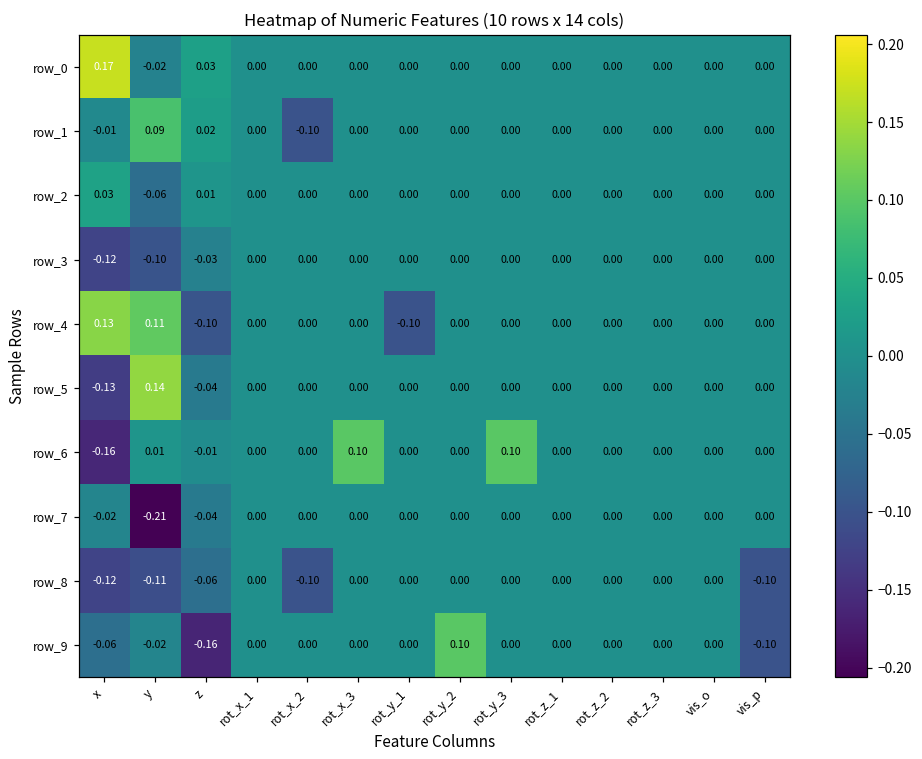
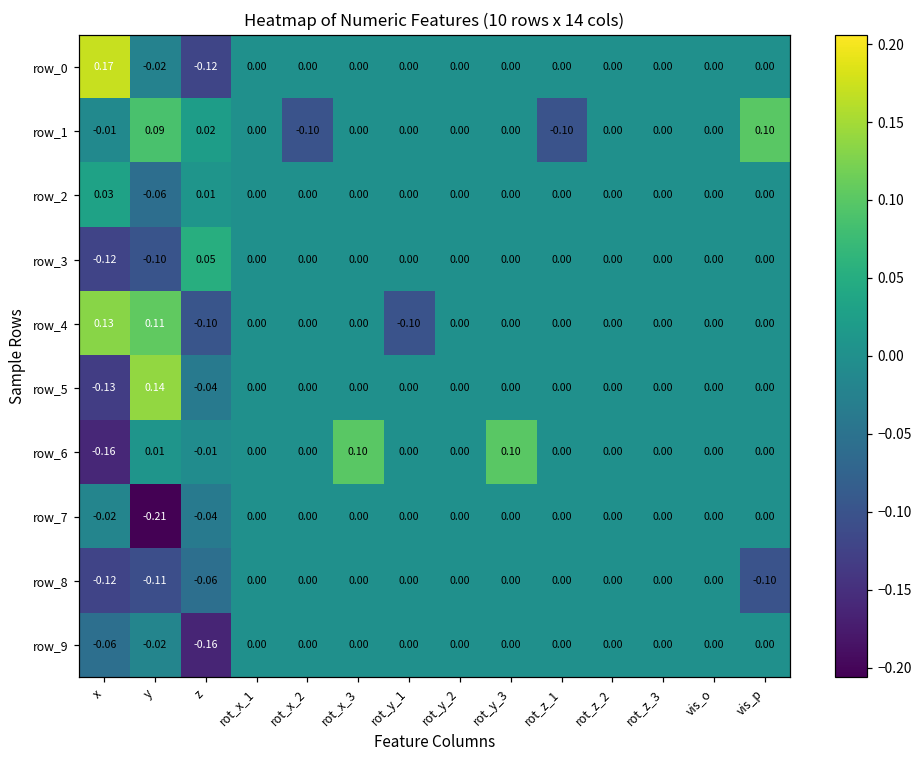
  {
    "row_0": {
      "x": 0.17,
      "y": -0.02,
-     "z": 0.03,
+     "z": -0.12,
      "rot_x_1": 0.00,
      "rot_x_2": 0.00,
      "rot_x_3": 0.00,
      "rot_y_1": 0.00,
      "rot_y_2": 0.00,
      "rot_y_3": 0.00,
      "rot_z_1": 0.00,
      "rot_z_2": 0.00,
      "rot_z_3": 0.00,
      "vis_o": 0.00,
      "vis_p": 0.00
    },
    "row_1": {
      "x": -0.01,
      "y": 0.09,
      "z": 0.02,
      "rot_x_1": 0.00,
      "rot_x_2": -0.10,
      "rot_x_3": 0.00,
      "rot_y_1": 0.00,
      "rot_y_2": 0.00,
      "rot_y_3": 0.00,
-     "rot_z_1": 0.00,
+     "rot_z_1": -0.10,
      "rot_z_2": 0.00,
      "rot_z_3": 0.00,
      "vis_o": 0.00,
-     "vis_p": 0.00
+     "vis_p": 0.10
    },
    "row_2": {
      "x": 0.03,
      "y": -0.06,
      "z": 0.01,
      "rot_x_1": 0.00,
      "rot_x_2": 0.00,
      "rot_x_3": 0.00,
      "rot_y_1": 0.00,
      "rot_y_2": 0.00,
      "rot_y_3": 0.00,
      "rot_z_1": 0.00,
      "rot_z_2": 0.00,
      "rot_z_3": 0.00,
      "vis_o": 0.00,
      "vis_p": 0.00
    },
    "row_3": {
      "x": -0.12,
      "y": -0.10,
-     "z": -0.03,
+     "z": 0.05,
      "rot_x_1": 0.00,
      "rot_x_2": 0.00,
      "rot_x_3": 0.00,
      "rot_y_1": 0.00,
      "rot_y_2": 0.00,
      "rot_y_3": 0.00,
      "rot_z_1": 0.00,
      "rot_z_2": 0.00,
      "rot_z_3": 0.00,
      "vis_o": 0.00,
      "vis_p": 0.00
    },
    "row_4": {
      "x": 0.13,
      "y": 0.11,
      "z": -0.10,
      "rot_x_1": 0.00,
      "rot_x_2": 0.00,
      "rot_x_3": 0.00,
      "rot_y_1": -0.10,
      "rot_y_2": 0.00,
      "rot_y_3": 0.00,
      "rot_z_1": 0.00,
      "rot_z_2": 0.00,
      "rot_z_3": 0.00,
      "vis_o": 0.00,
      "vis_p": 0.00
    },
    "row_5": {
      "x": -0.13,
      "y": 0.14,
      "z": -0.04,
      "rot_x_1": 0.00,
      "rot_x_2": 0.00,
      "rot_x_3": 0.00,
      "rot_y_1": 0.00,
      "rot_y_2": 0.00,
      "rot_y_3": 0.00,
      "rot_z_1": 0.00,
      "rot_z_2": 0.00,
      "rot_z_3": 0.00,
      "vis_o": 0.00,
      "vis_p": 0.00
    },
    "row_6": {
      "x": -0.16,
      "y": 0.01,
      "z": -0.01,
      "rot_x_1": 0.00,
      "rot_x_2": 0.00,
      "rot_x_3": 0.10,
      "rot_y_1": 0.00,
      "rot_y_2": 0.00,
      "rot_y_3": 0.10,
      "rot_z_1": 0.00,
      "rot_z_2": 0.00,
      "rot_z_3": 0.00,
      "vis_o": 0.00,
      "vis_p": 0.00
    },
    "row_7": {
      "x": -0.02,
      "y": -0.21,
      "z": -0.04,
      "rot_x_1": 0.00,
      "rot_x_2": 0.00,
      "rot_x_3": 0.00,
      "rot_y_1": 0.00,
      "rot_y_2": 0.00,
      "rot_y_3": 0.00,
      "rot_z_1": 0.00,
      "rot_z_2": 0.00,
      "rot_z_3": 0.00,
      "vis_o": 0.00,
      "vis_p": 0.00
    },
    "row_8": {
      "x": -0.12,
      "y": -0.11,
      "z": -0.06,
      "rot_x_1": 0.00,
-     "rot_x_2": -0.10,
+     "rot_x_2": 0.00,
      "rot_x_3": 0.00,
      "rot_y_1": 0.00,
      "rot_y_2": 0.00,
      "rot_y_3": 0.00,
      "rot_z_1": 0.00,
      "rot_z_2": 0.00,
      "rot_z_3": 0.00,
      "vis_o": 0.00,
      "vis_p": -0.10
    },
    "row_9": {
      "x": -0.06,
      "y": -0.02,
      "z": -0.16,
      "rot_x_1": 0.00,
      "rot_x_2": 0.00,
      "rot_x_3": 0.00,
      "rot_y_1": 0.00,
-     "rot_y_2": 0.10,
+     "rot_y_2": 0.00,
      "rot_y_3": 0.00,
      "rot_z_1": 0.00,
      "rot_z_2": 0.00,
      "rot_z_3": 0.00,
      "vis_o": 0.00,
-     "vis_p": -0.10
+     "vis_p": 0.00
    }
  }
